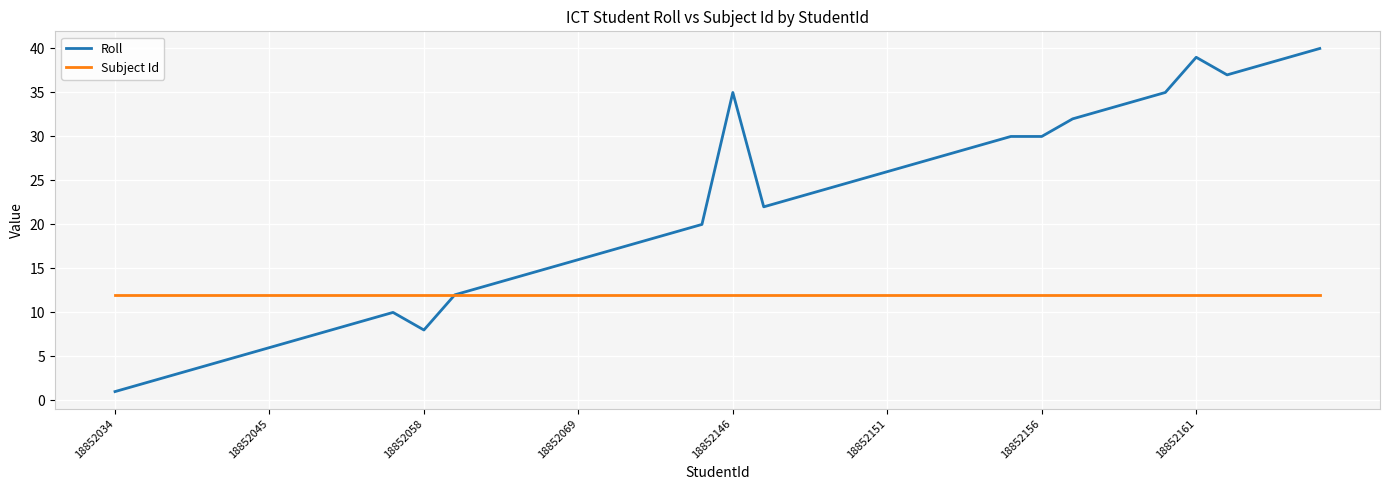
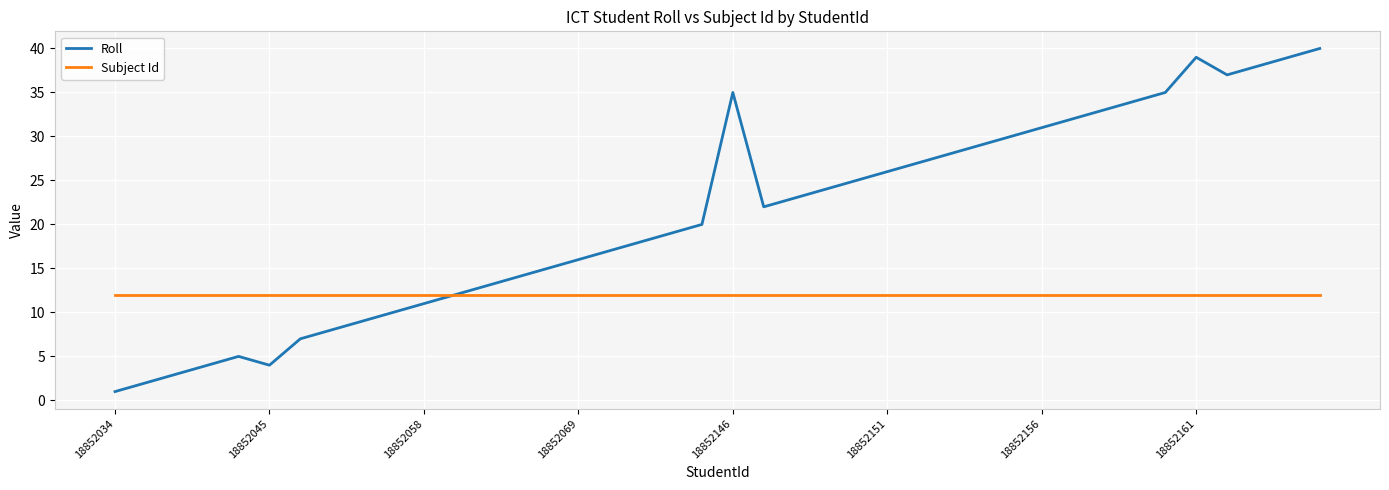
  {
    "Roll": {
      "18852034": 1,
-     "18852045": 6,
-     "18852058": 8,
+     "18852045": 4,
+     "18852058": 11,
      "18852069": 16,
      "18852146": 35,
      "18852151": 26,
-     "18852156": 30,
+     "18852156": 31,
      "18852161": 39
    },
    "Subject Id": {
      "18852034": 12,
      "18852045": 12,
      "18852058": 12,
      "18852069": 12,
      "18852146": 12,
      "18852151": 12,
      "18852156": 12,
      "18852161": 12
    }
  }
